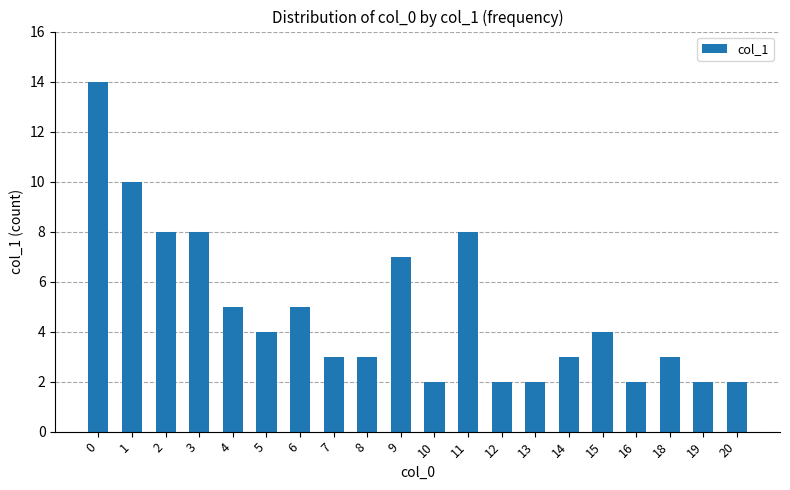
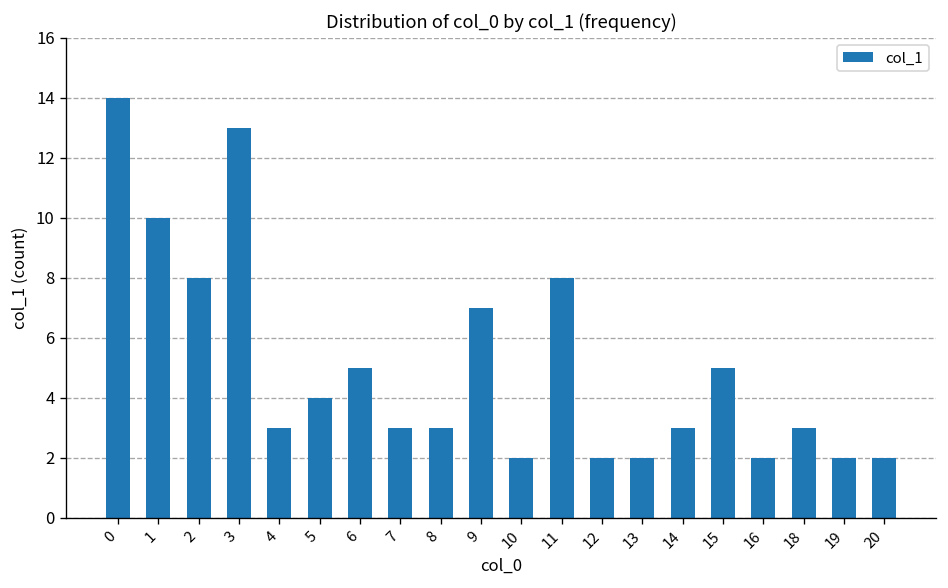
  {
    "0": 14,
    "1": 10,
    "2": 8,
-   "3": 8,
-   "4": 5,
+   "3": 13,
+   "4": 3,
    "5": 4,
    "6": 5,
    "7": 3,
    "8": 3,
    "9": 7,
    "10": 2,
    "11": 8,
    "12": 2,
    "13": 2,
    "14": 3,
-   "15": 4,
+   "15": 5,
    "16": 2,
    "18": 3,
    "19": 2,
    "20": 2
  }
